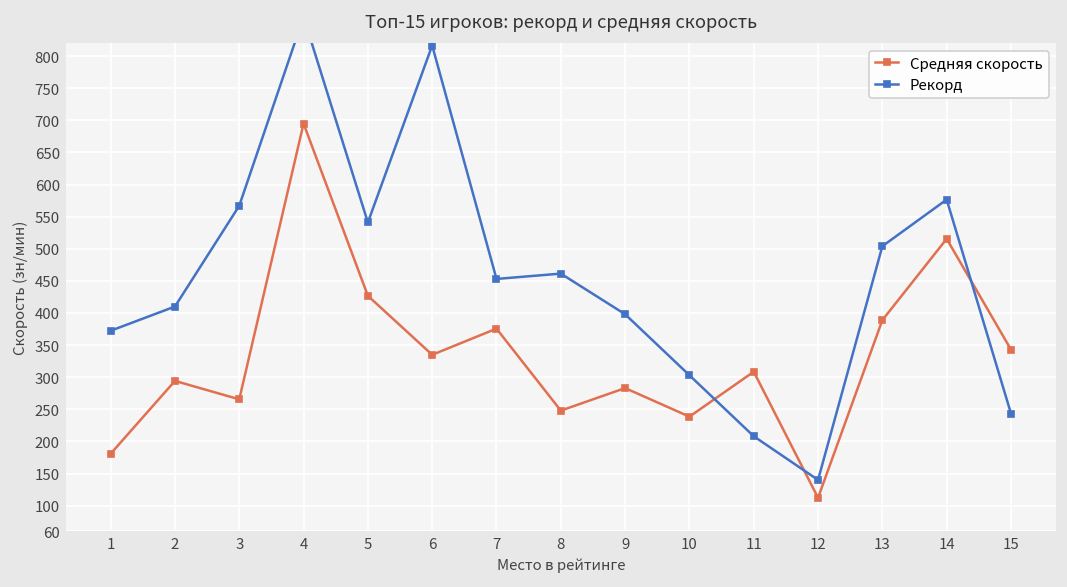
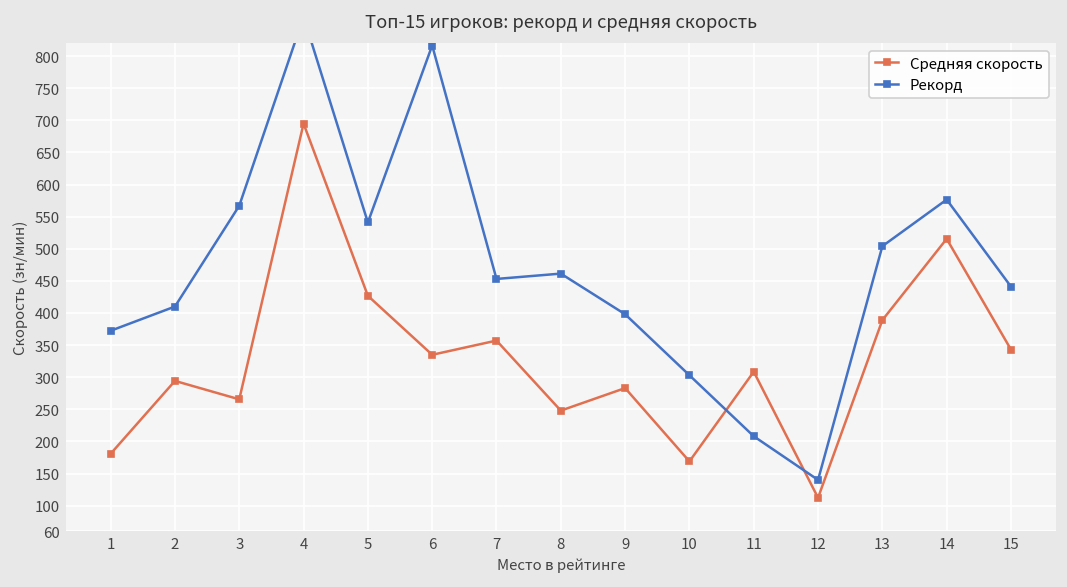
  {
    "Средняя скорость": {
      "1": 180,
      "2": 290,
      "3": 270,
      "4": 690,
      "5": 430,
      "6": 330,
-     "7": 380,
+     "7": 360,
      "8": 250,
      "9": 280,
-     "10": 240,
+     "10": 170,
      "11": 310,
      "12": 110,
      "13": 390,
      "14": 520,
      "15": 340
    },
    "Рекорд": {
      "1": 370,
      "2": 410,
      "3": 570,
      "5": 540,
      "6": 820,
      "7": 450,
      "8": 460,
      "9": 400,
      "10": 300,
      "11": 210,
      "12": 140,
      "13": 500,
      "14": 580,
-     "15": 240
+     "15": 440
    }
  }
